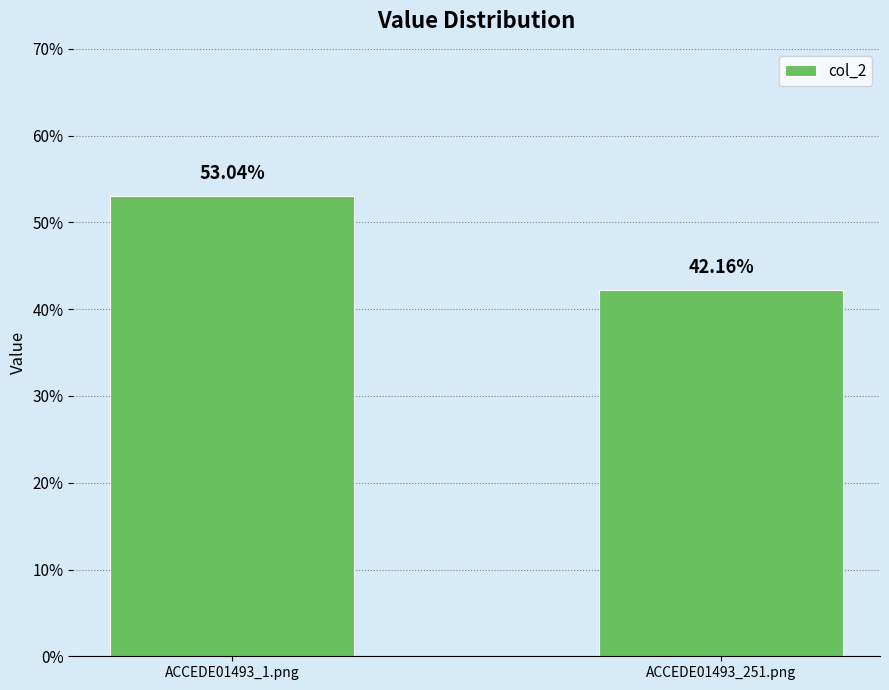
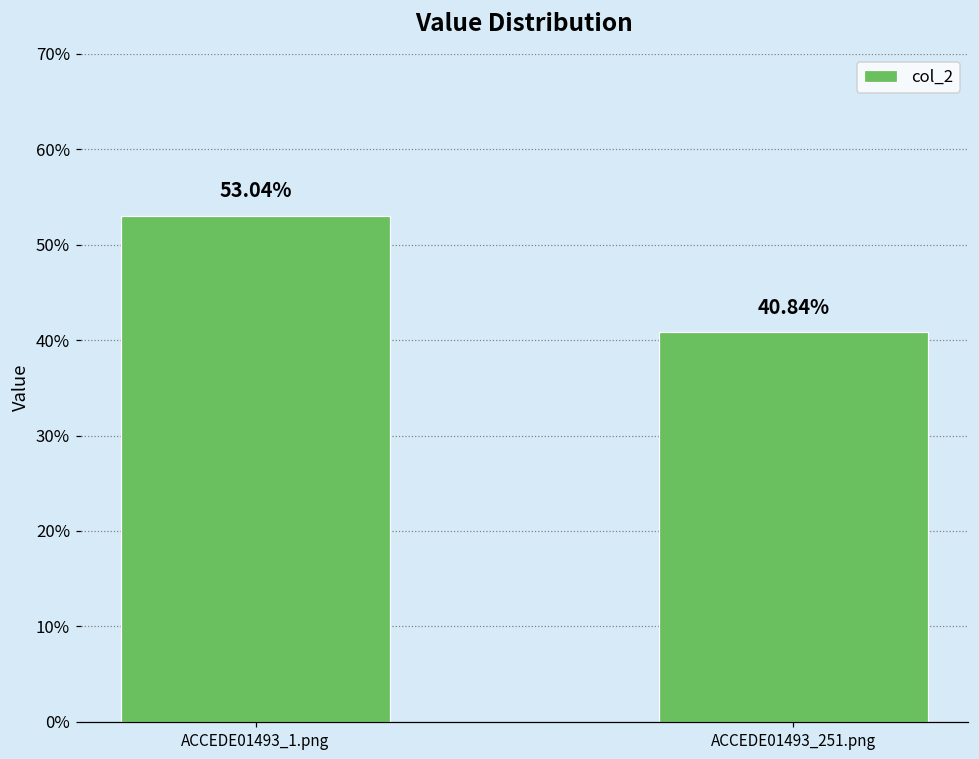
  {
    "ACCEDE01493_1.png": "53.04%",
-   "ACCEDE01493_251.png": "42.16%"
+   "ACCEDE01493_251.png": "40.84%"
  }
